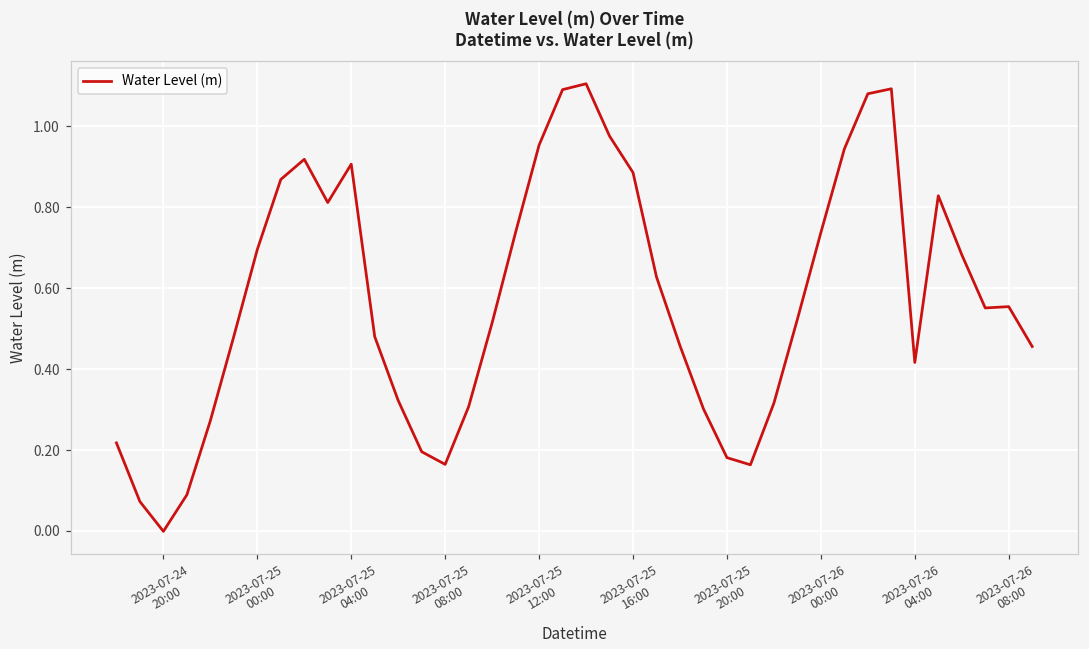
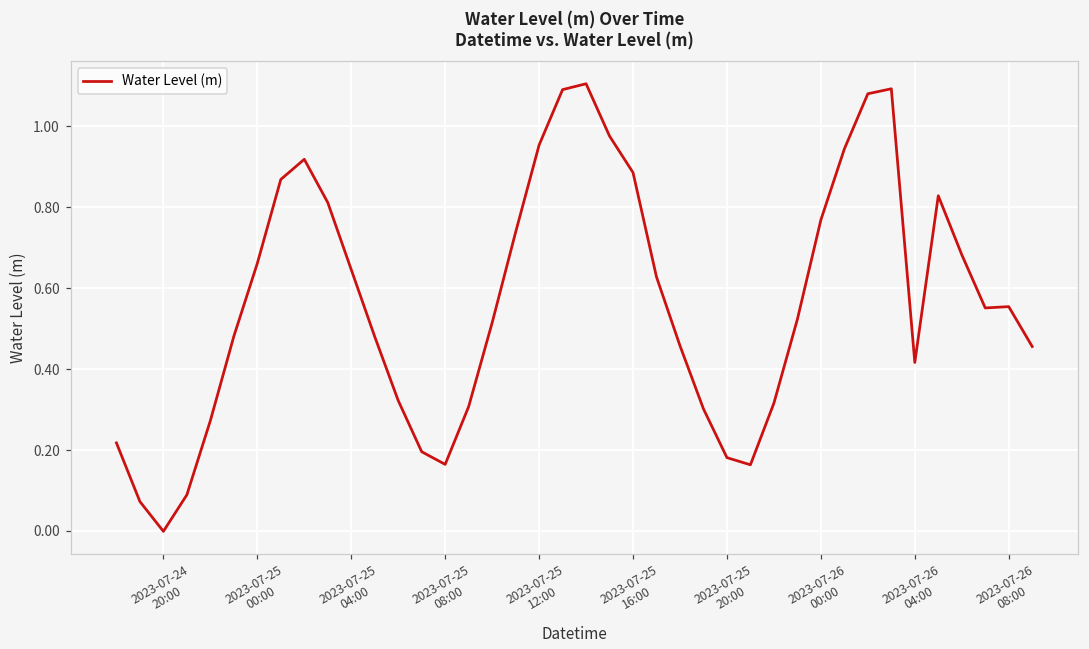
  {
    "2023-07-24 20:00": 0.00,
-   "2023-07-25 00:00": 0.70,
-   "2023-07-25 04:00": 0.91,
+   "2023-07-25 00:00": 0.66,
+   "2023-07-25 04:00": 0.65,
    "2023-07-25 08:00": 0.16,
    "2023-07-25 12:00": 0.95,
    "2023-07-25 16:00": 0.89,
    "2023-07-25 20:00": 0.18,
-   "2023-07-26 00:00": 0.74,
+   "2023-07-26 00:00": 0.77,
    "2023-07-26 04:00": 0.42,
    "2023-07-26 08:00": 0.55
  }
